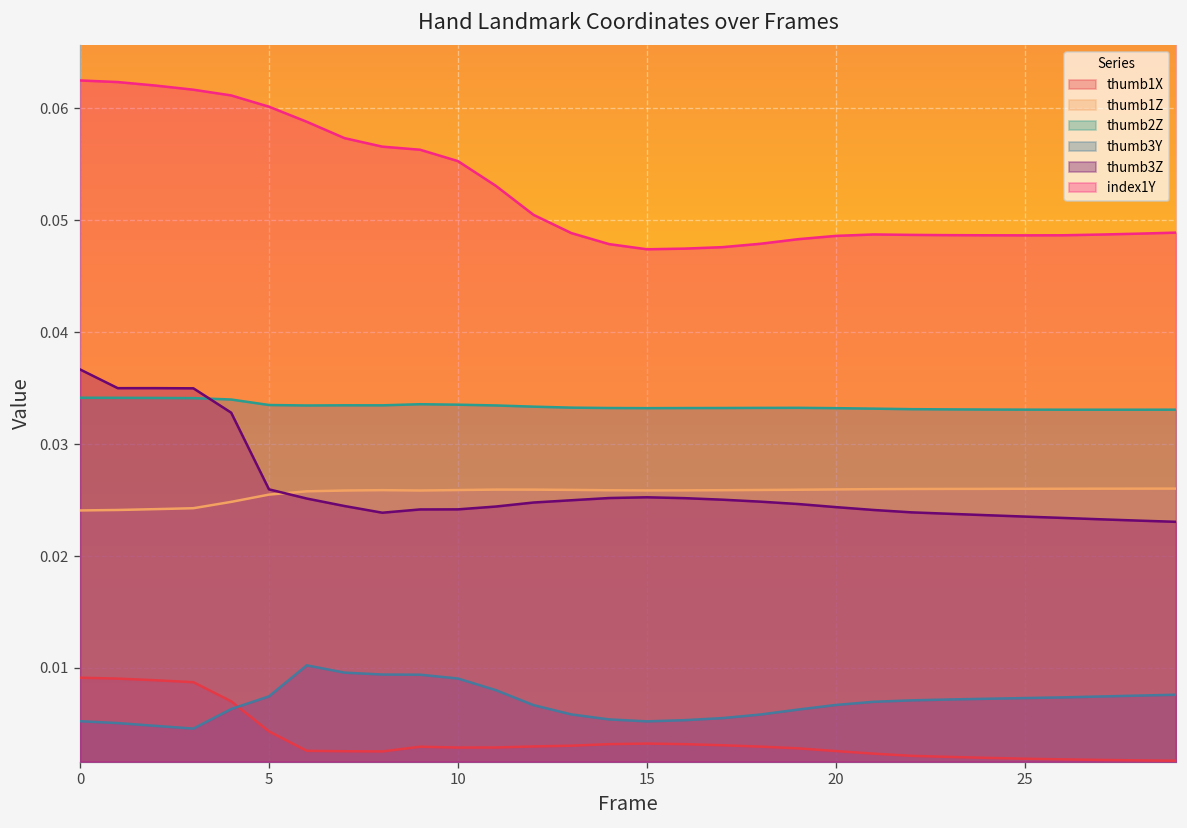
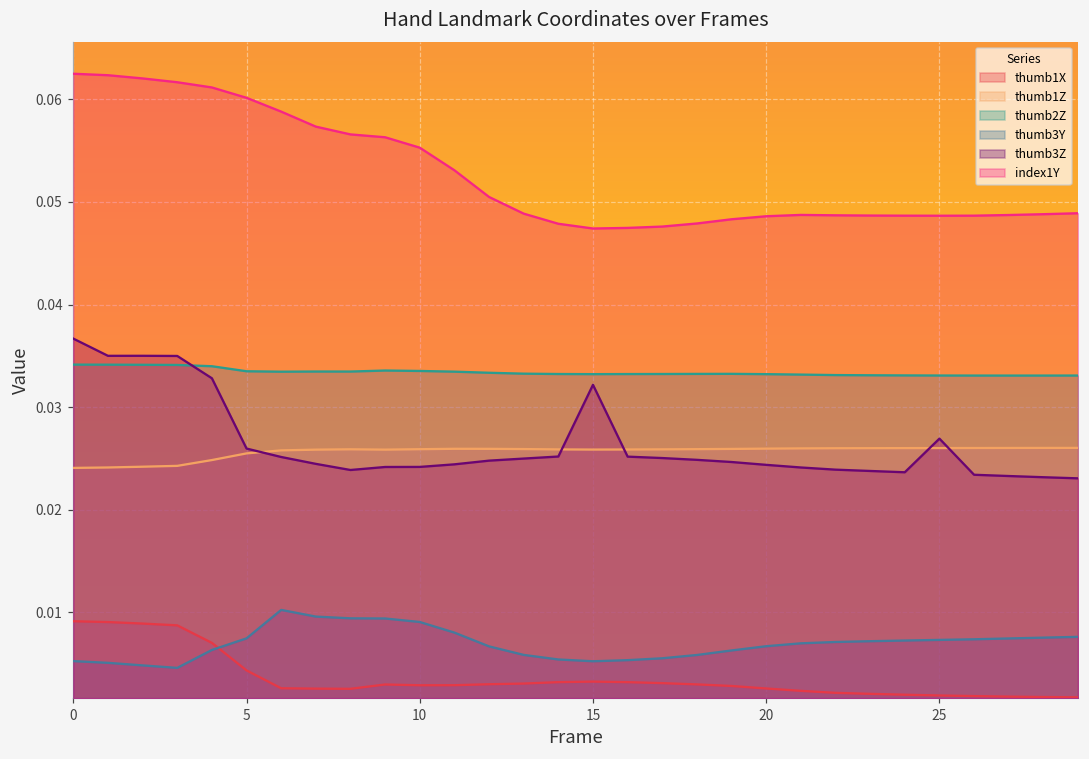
  {
    "thumb3Z": {
      "0": 0.037,
      "5": 0.026,
      "10": 0.024,
-     "15": 0.025,
+     "15": 0.032,
      "20": 0.024,
-     "25": 0.024
+     "25": 0.027
    }
  }
